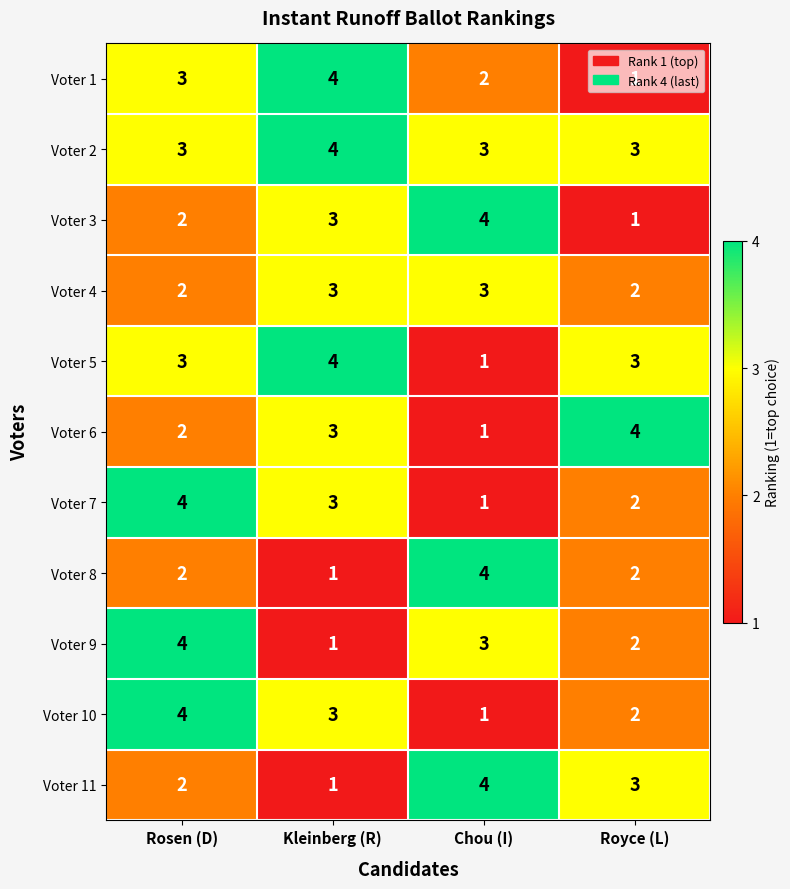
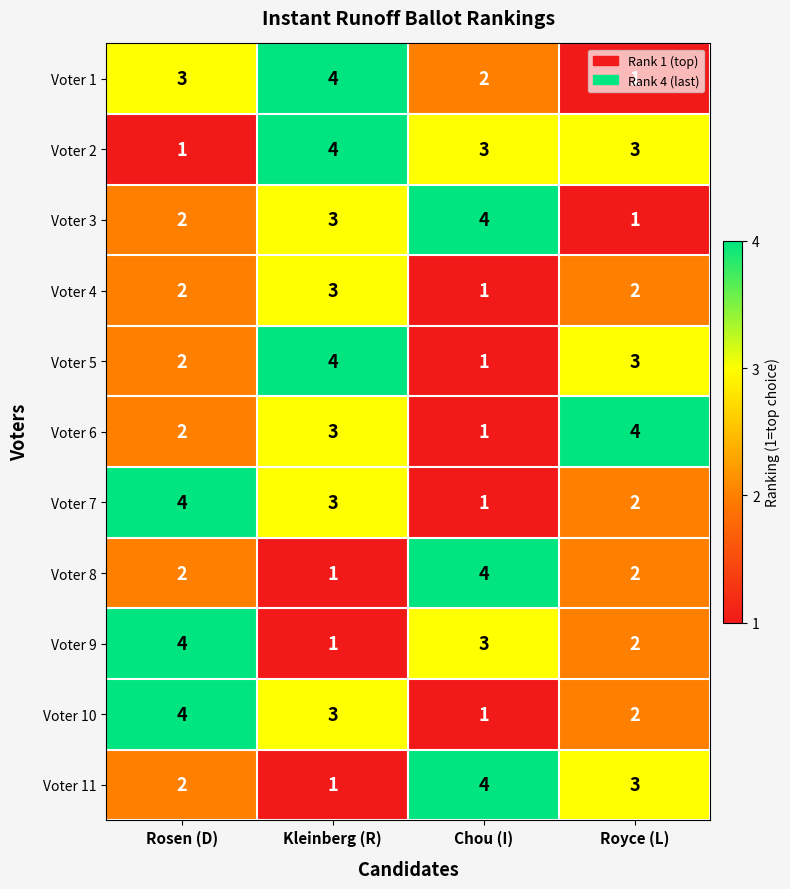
  {
    "Voter 1": {
      "Rosen (D)": 3,
      "Kleinberg (R)": 4,
      "Chou (I)": 2
    },
    "Voter 2": {
-     "Rosen (D)": 3,
+     "Rosen (D)": 1,
      "Kleinberg (R)": 4,
      "Chou (I)": 3,
      "Royce (L)": 3
    },
    "Voter 3": {
      "Rosen (D)": 2,
      "Kleinberg (R)": 3,
      "Chou (I)": 4,
      "Royce (L)": 1
    },
    "Voter 4": {
      "Rosen (D)": 2,
      "Kleinberg (R)": 3,
-     "Chou (I)": 3,
+     "Chou (I)": 1,
      "Royce (L)": 2
    },
    "Voter 5": {
-     "Rosen (D)": 3,
+     "Rosen (D)": 2,
      "Kleinberg (R)": 4,
      "Chou (I)": 1,
      "Royce (L)": 3
    },
    "Voter 6": {
      "Rosen (D)": 2,
      "Kleinberg (R)": 3,
      "Chou (I)": 1,
      "Royce (L)": 4
    },
    "Voter 7": {
      "Rosen (D)": 4,
      "Kleinberg (R)": 3,
      "Chou (I)": 1,
      "Royce (L)": 2
    },
    "Voter 8": {
      "Rosen (D)": 2,
      "Kleinberg (R)": 1,
      "Chou (I)": 4,
      "Royce (L)": 2
    },
    "Voter 9": {
      "Rosen (D)": 4,
      "Kleinberg (R)": 1,
      "Chou (I)": 3,
      "Royce (L)": 2
    },
    "Voter 10": {
      "Rosen (D)": 4,
      "Kleinberg (R)": 3,
      "Chou (I)": 1,
      "Royce (L)": 2
    },
    "Voter 11": {
      "Rosen (D)": 2,
      "Kleinberg (R)": 1,
      "Chou (I)": 4,
      "Royce (L)": 3
    }
  }
